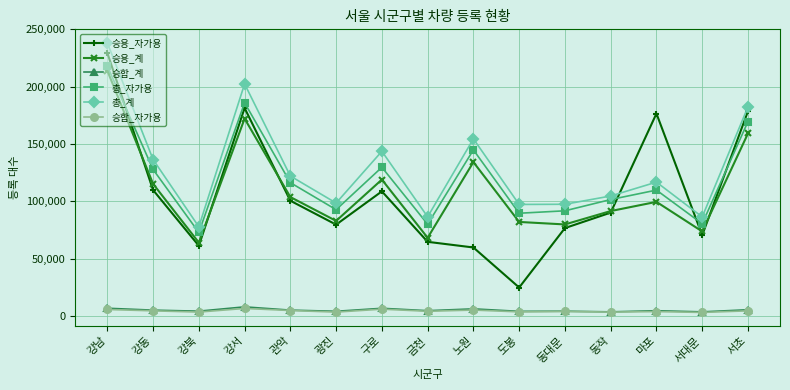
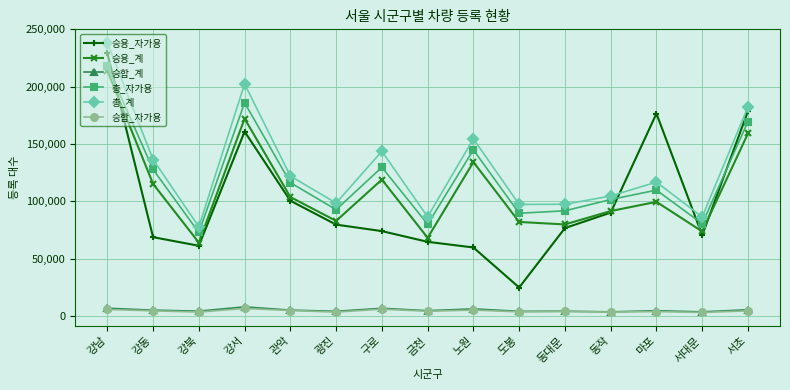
  {
    "승용_자가용": {
-     "강동": "110,000",
+     "강동": "69,000",
      "강북": "61,000",
-     "강서": "181,000",
+     "강서": "161,000",
      "관악": "101,000",
      "광진": "80,000",
-     "구로": "109,000",
+     "구로": "74,000",
      "금천": "65,000",
      "노원": "60,000",
      "도봉": "25,000",
      "동대문": "77,000",
      "마포": "177,000",
      "서대문": "70,000",
      "서초": "179,000"
    }
  }
